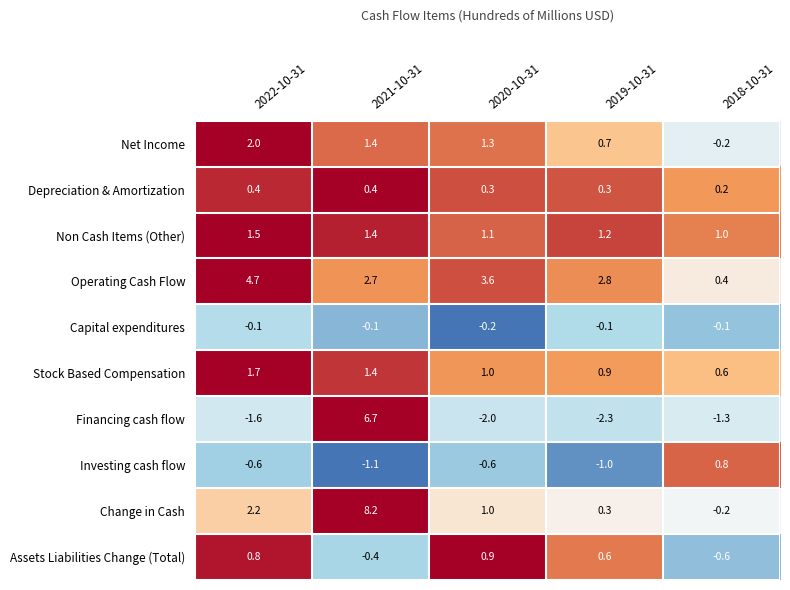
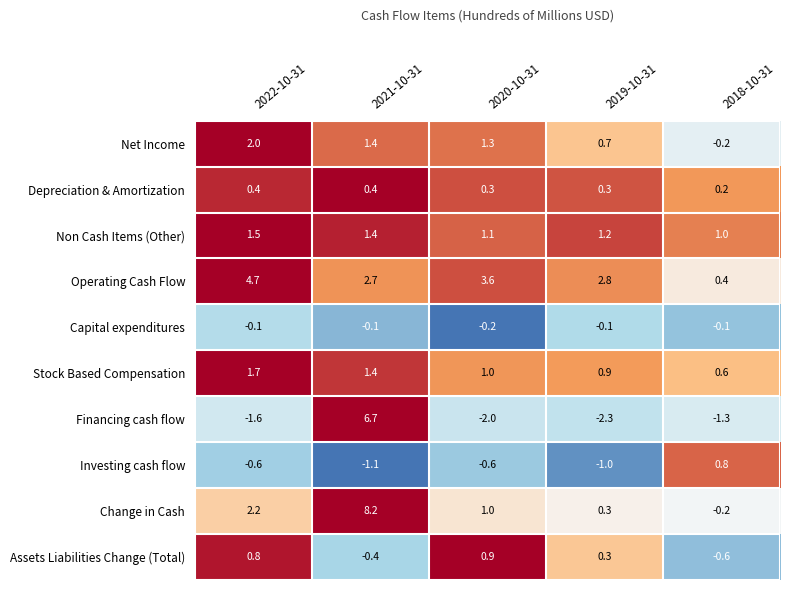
  {
    "Net Income": {
      "2022-10-31": 2.0,
      "2021-10-31": 1.4,
      "2020-10-31": 1.3,
      "2019-10-31": 0.7,
      "2018-10-31": -0.2
    },
    "Depreciation & Amortization": {
      "2022-10-31": 0.4,
      "2021-10-31": 0.4,
      "2020-10-31": 0.3,
      "2019-10-31": 0.3,
      "2018-10-31": 0.2
    },
    "Non Cash Items (Other)": {
      "2022-10-31": 1.5,
      "2021-10-31": 1.4,
      "2020-10-31": 1.1,
      "2019-10-31": 1.2,
      "2018-10-31": 1.0
    },
    "Operating Cash Flow": {
      "2022-10-31": 4.7,
      "2021-10-31": 2.7,
      "2020-10-31": 3.6,
      "2019-10-31": 2.8,
      "2018-10-31": 0.4
    },
    "Capital expenditures": {
      "2022-10-31": -0.1,
      "2021-10-31": -0.1,
      "2020-10-31": -0.2,
      "2019-10-31": -0.1,
      "2018-10-31": -0.1
    },
    "Stock Based Compensation": {
      "2022-10-31": 1.7,
      "2021-10-31": 1.4,
      "2020-10-31": 1.0,
      "2019-10-31": 0.9,
      "2018-10-31": 0.6
    },
    "Financing cash flow": {
      "2022-10-31": -1.6,
      "2021-10-31": 6.7,
      "2020-10-31": -2.0,
      "2019-10-31": -2.3,
      "2018-10-31": -1.3
    },
    "Investing cash flow": {
      "2022-10-31": -0.6,
      "2021-10-31": -1.1,
      "2020-10-31": -0.6,
      "2019-10-31": -1.0,
      "2018-10-31": 0.8
    },
    "Change in Cash": {
      "2022-10-31": 2.2,
      "2021-10-31": 8.2,
      "2020-10-31": 1.0,
      "2019-10-31": 0.3,
      "2018-10-31": -0.2
    },
    "Assets Liabilities Change (Total)": {
      "2022-10-31": 0.8,
      "2021-10-31": -0.4,
      "2020-10-31": 0.9,
-     "2019-10-31": 0.6,
+     "2019-10-31": 0.3,
      "2018-10-31": -0.6
    }
  }
